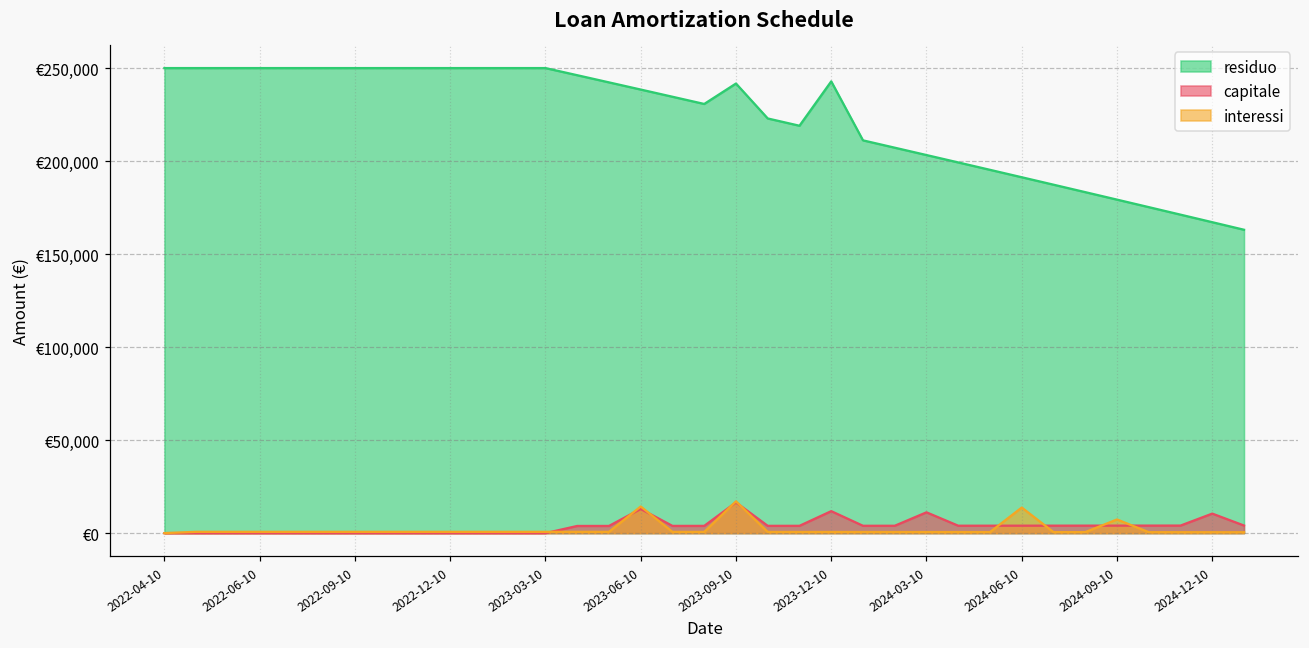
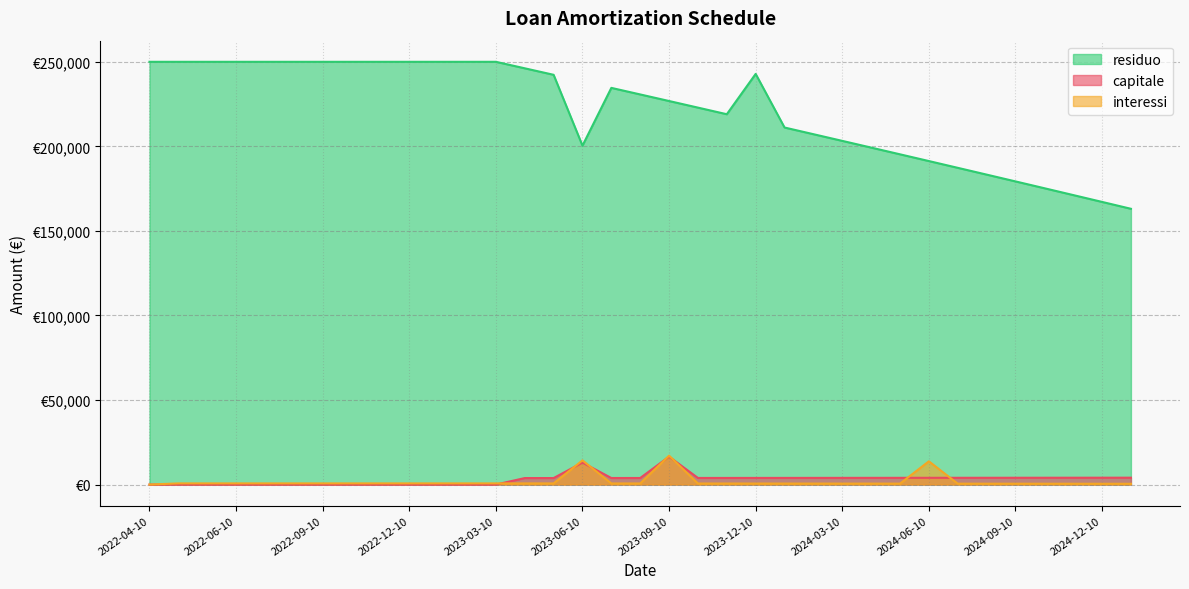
  {
    "residuo": {
      "2022-06-10": "€250,000",
      "2022-09-10": "€250,000",
      "2022-12-10": "€250,000",
      "2023-03-10": "€250,000",
-     "2023-06-10": "€238,000",
-     "2023-09-10": "€242,000",
+     "2023-06-10": "€200,000",
+     "2023-09-10": "€227,000",
      "2023-12-10": "€243,000",
      "2024-03-10": "€203,000",
      "2024-06-10": "€191,000",
      "2024-09-10": "€179,000",
      "2024-12-10": "€167,000"
    },
    "capitale": {
-     "2023-12-10": "€12,000",
-     "2024-03-10": "€11,000",
+     "2023-12-10": "€4,000",
+     "2024-03-10": "€4,000",
      "2024-06-10": "€4,000",
      "2024-09-10": "€4,000",
-     "2024-12-10": "€10,000"
+     "2024-12-10": "€4,000"
    },
    "interessi": {
      "2023-12-10": "€1,000",
      "2024-03-10": "€1,000",
      "2024-06-10": "€14,000",
-     "2024-09-10": "€7,000",
+     "2024-09-10": "€1,000",
      "2024-12-10": "€0"
    }
  }
